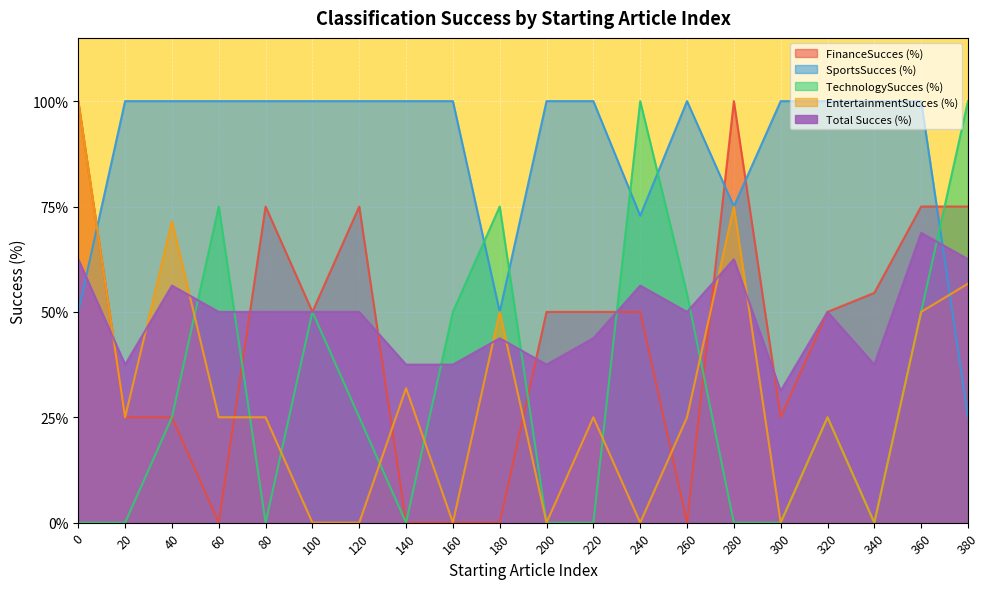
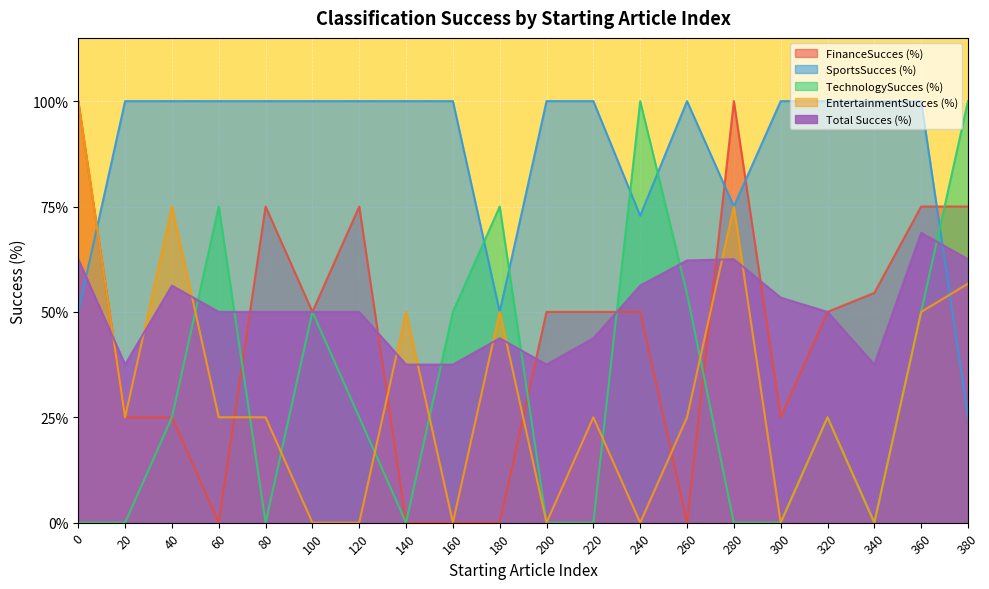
  {
    "FinanceSucces (%)": {
      "60": "0%",
      "80": "75%",
      "120": "75%",
      "180": "0%",
      "200": "50%",
      "220": "50%",
      "240": "50%",
      "260": "0%",
      "280": "100%",
      "300": "25%",
      "340": "55%",
      "360": "75%",
      "380": "75%"
    },
    "SportsSucces (%)": {
      "0": "50%",
      "20": "100%",
      "40": "100%",
      "60": "100%",
      "80": "100%",
      "100": "100%",
      "120": "100%",
      "140": "100%",
      "160": "100%",
      "200": "100%",
      "220": "100%",
      "240": "73%",
      "260": "100%",
      "300": "100%",
      "380": "25%"
    },
    "TechnologySucces (%)": {
      "0": "0%",
      "20": "0%",
      "60": "75%",
      "80": "0%",
      "120": "25%",
      "160": "50%",
      "180": "75%",
      "220": "0%",
      "240": "100%",
      "260": "54%",
      "280": "0%",
      "380": "100%"
    },
    "EntertainmentSucces (%)": {
-     "40": "72%",
+     "40": "75%",
      "60": "25%",
      "80": "25%",
      "100": "0%",
      "120": "0%",
-     "140": "32%",
+     "140": "50%",
      "220": "25%",
      "240": "0%",
      "260": "25%",
      "380": "57%"
    },
    "Total Succes (%)": {
      "0": "63%",
      "20": "38%",
      "40": "56%",
      "60": "50%",
      "80": "50%",
      "120": "50%",
      "140": "38%",
      "160": "38%",
      "180": "44%",
      "200": "38%",
      "220": "44%",
      "240": "56%",
-     "260": "50%",
+     "260": "62%",
      "280": "63%",
-     "300": "31%",
+     "300": "53%",
      "340": "38%",
      "360": "69%",
      "380": "63%"
    }
  }
